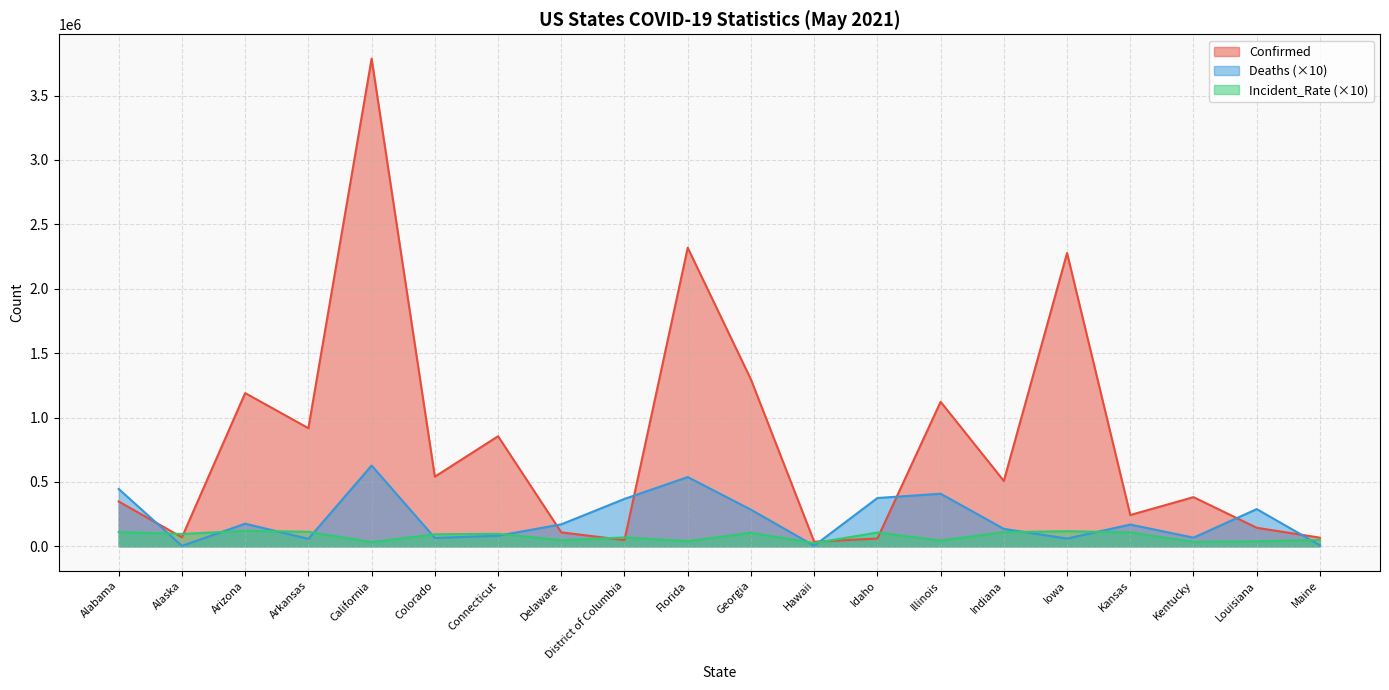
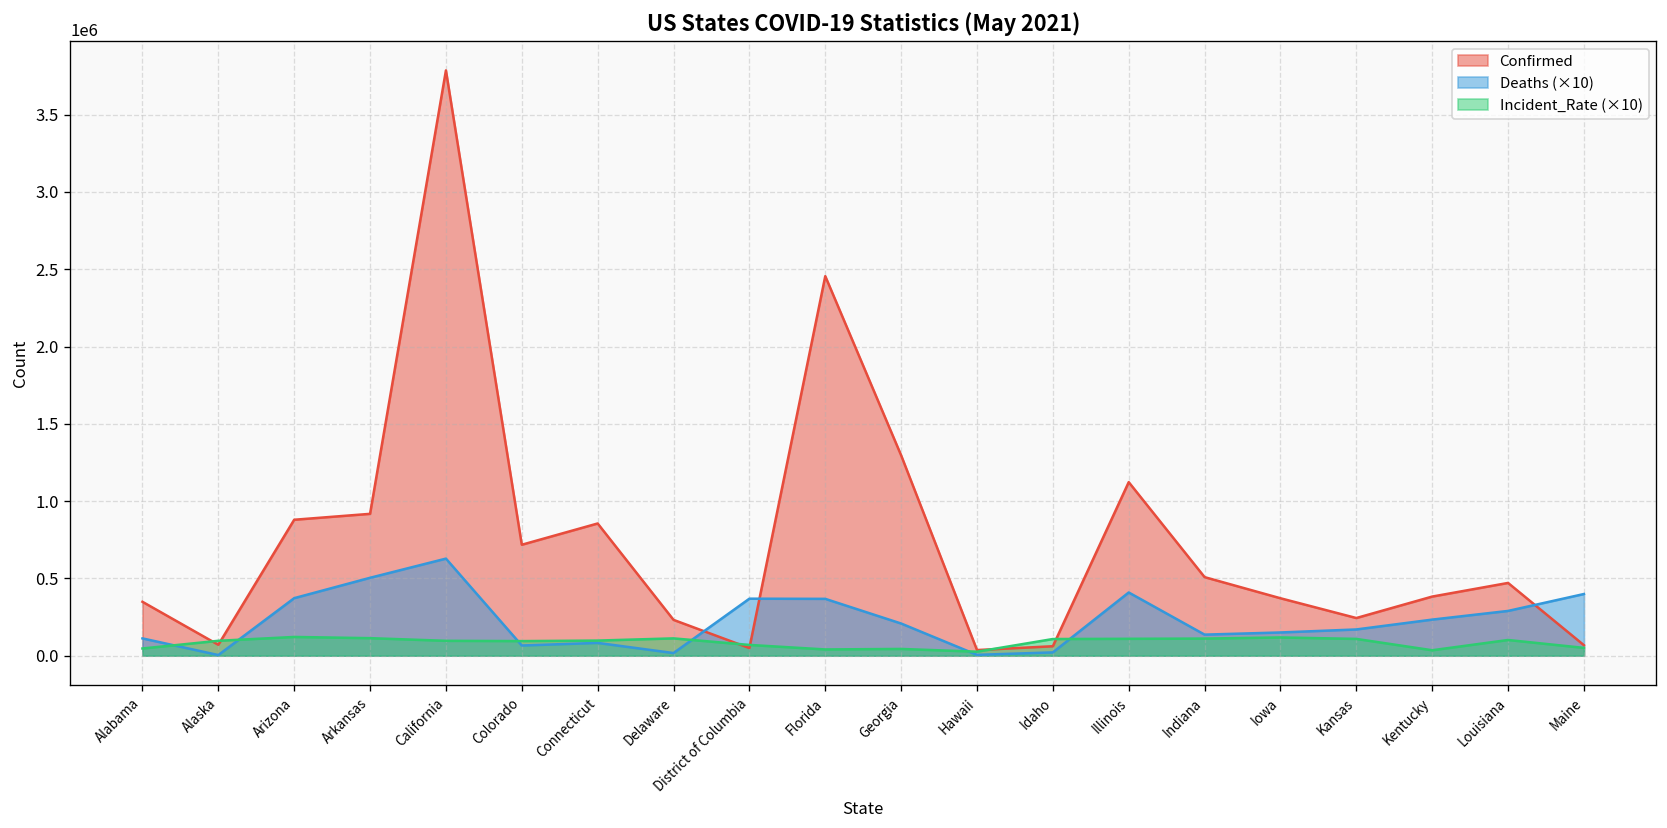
  {
    "Confirmed": {
      "Alabama": 350000,
      "Alaska": 70000,
-     "Arizona": 1190000,
+     "Arizona": 880000,
      "Arkansas": 920000,
      "California": 3790000,
-     "Colorado": 540000,
+     "Colorado": 720000,
      "Connecticut": 850000,
-     "Delaware": 110000,
+     "Delaware": 230000,
      "District of Columbia": 50000,
-     "Florida": 2320000,
+     "Florida": 2460000,
      "Georgia": 1300000,
      "Idaho": 60000,
      "Illinois": 1120000,
      "Indiana": 510000,
-     "Iowa": 2280000,
+     "Iowa": 370000,
      "Kansas": 240000,
      "Kentucky": 380000,
-     "Louisiana": 140000
+     "Louisiana": 470000
    },
    "Deaths (×10)": {
-     "Alabama": 450000,
+     "Alabama": 110000,
      "Alaska": 0,
-     "Arizona": 180000,
-     "Arkansas": 60000,
+     "Arizona": 370000,
+     "Arkansas": 500000,
      "California": 630000,
      "Colorado": 70000,
-     "Delaware": 170000,
+     "Delaware": 20000,
      "District of Columbia": 370000,
-     "Florida": 540000,
-     "Georgia": 280000,
+     "Florida": 370000,
+     "Georgia": 210000,
      "Hawaii": 0,
-     "Idaho": 380000,
+     "Idaho": 20000,
      "Illinois": 410000,
      "Indiana": 140000,
-     "Iowa": 60000,
+     "Iowa": 150000,
      "Kansas": 170000,
-     "Kentucky": 70000,
+     "Kentucky": 230000,
      "Louisiana": 290000,
-     "Maine": 10000
+     "Maine": 400000
    },
    "Incident_Rate (×10)": {
-     "Alabama": 110000,
+     "Alabama": 50000,
      "Alaska": 100000,
      "Arizona": 120000,
      "Arkansas": 110000,
-     "California": 30000,
+     "California": 100000,
      "Colorado": 90000,
-     "Delaware": 50000,
+     "Delaware": 110000,
      "District of Columbia": 70000,
      "Florida": 40000,
-     "Georgia": 110000,
+     "Georgia": 40000,
      "Idaho": 110000,
-     "Illinois": 50000,
+     "Illinois": 110000,
      "Indiana": 110000,
      "Iowa": 120000,
      "Kansas": 110000,
      "Kentucky": 30000,
-     "Louisiana": 40000
+     "Louisiana": 100000
    }
  }
